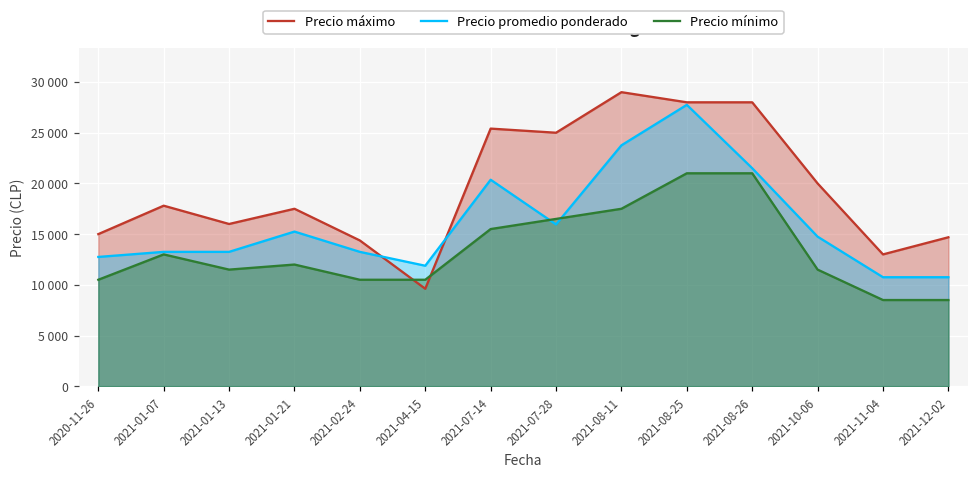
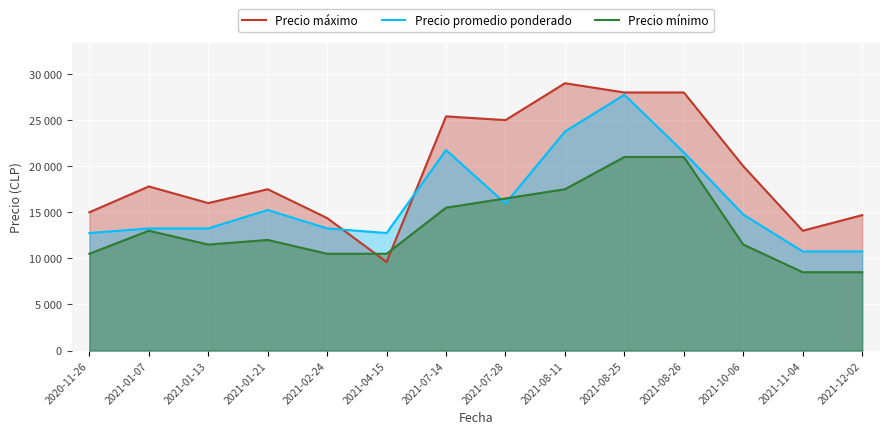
  {
    "Precio máximo": {
      "2020-11-26": 15000,
      "2021-01-07": 18000,
      "2021-01-13": 16000,
      "2021-01-21": 18000,
      "2021-02-24": 14000,
      "2021-04-15": 10000,
      "2021-07-14": 25000,
      "2021-07-28": 25000,
      "2021-08-11": 29000,
      "2021-08-26": 28000,
      "2021-10-06": 20000,
      "2021-11-04": 13000,
      "2021-12-02": 15000
    },
    "Precio promedio ponderado": {
      "2020-11-26": 13000,
      "2021-01-13": 13000,
      "2021-01-21": 15000,
      "2021-02-24": 13000,
-     "2021-04-15": 12000,
-     "2021-07-14": 20000,
+     "2021-04-15": 13000,
+     "2021-07-14": 22000,
      "2021-07-28": 16000,
      "2021-08-11": 24000,
      "2021-08-26": 22000,
      "2021-10-06": 15000,
      "2021-11-04": 11000,
      "2021-12-02": 11000
    },
    "Precio mínimo": {
      "2020-11-26": 11000,
      "2021-01-13": 12000,
      "2021-01-21": 12000,
      "2021-02-24": 11000,
      "2021-04-15": 11000,
      "2021-07-14": 16000,
      "2021-07-28": 17000,
      "2021-08-11": 18000,
      "2021-08-25": 21000,
      "2021-08-26": 21000,
      "2021-10-06": 12000,
      "2021-11-04": 9000,
      "2021-12-02": 9000
    }
  }
